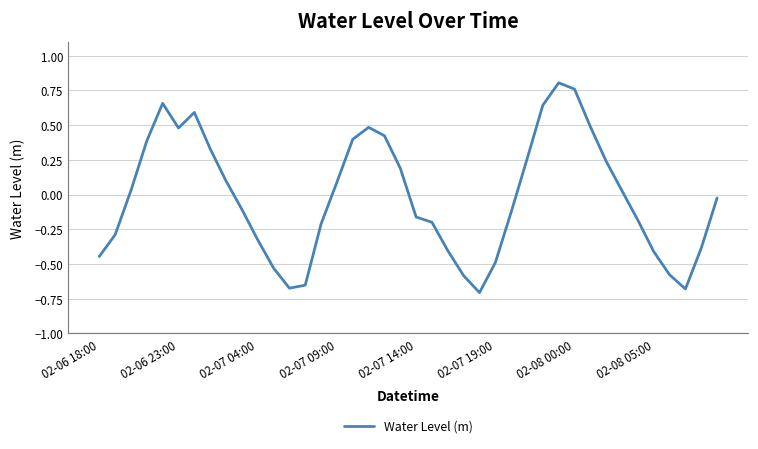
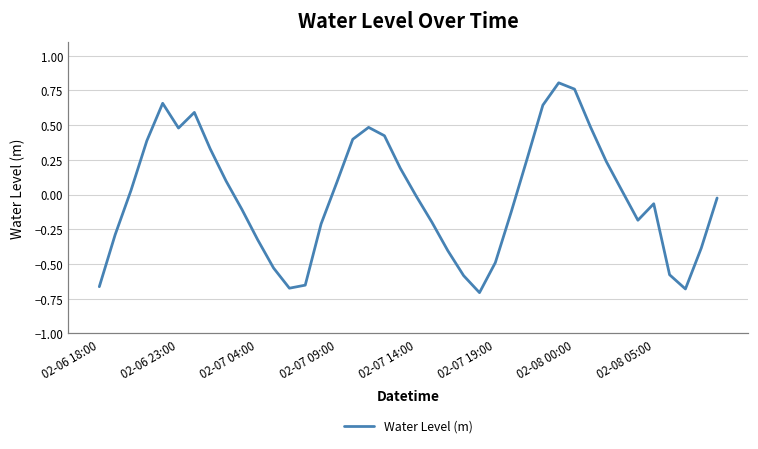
  {
-   "02-06 18:00": -0.45,
+   "02-06 18:00": -0.66,
    "02-06 23:00": 0.48,
    "02-07 04:00": -0.33,
    "02-07 09:00": 0.09,
-   "02-07 14:00": -0.16,
+   "02-07 14:00": -0.01,
    "02-07 19:00": -0.49,
    "02-08 00:00": 0.76,
-   "02-08 05:00": -0.41
+   "02-08 05:00": -0.07
  }
